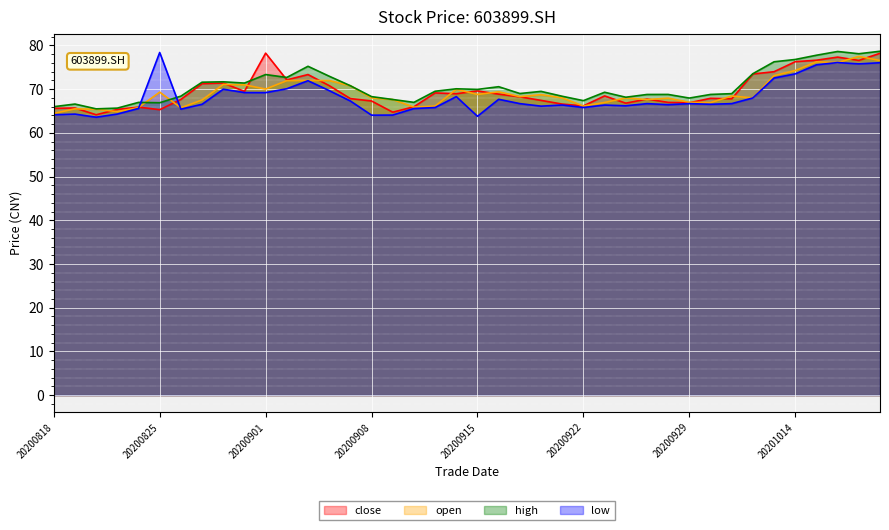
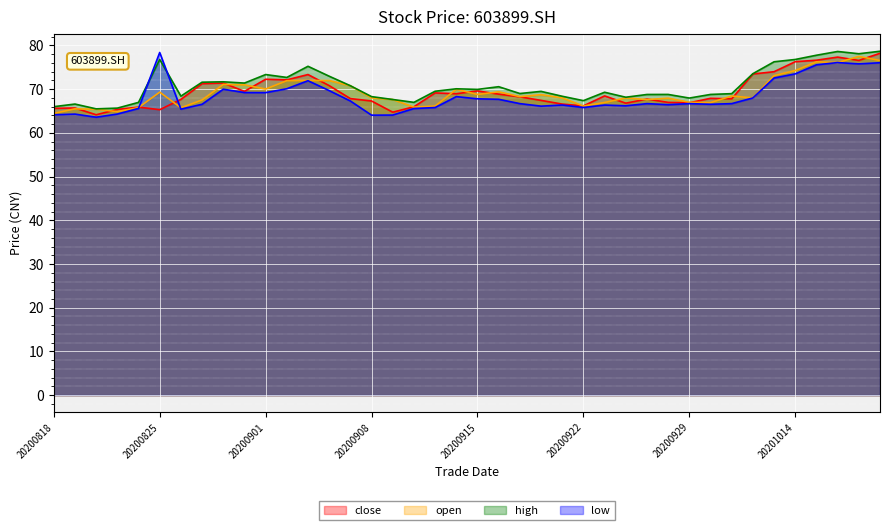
  {
    "close": {
      "20200825": 65,
-     "20200901": 78,
+     "20200901": 72,
      "20200908": 67
    },
    "open": {
      "20200825": 69,
      "20200901": 70,
      "20200915": 69,
      "20201014": 74
    },
    "high": {
-     "20200825": 67,
+     "20200825": 77,
      "20200901": 73,
      "20200922": 67,
      "20200929": 68
    },
    "low": {
      "20200825": 78,
      "20200901": 69,
      "20200908": 64,
-     "20200915": 64,
+     "20200915": 68,
      "20201014": 74
    }
  }
